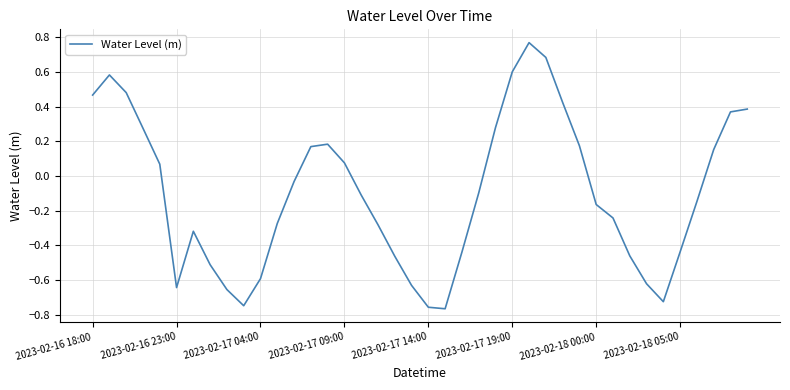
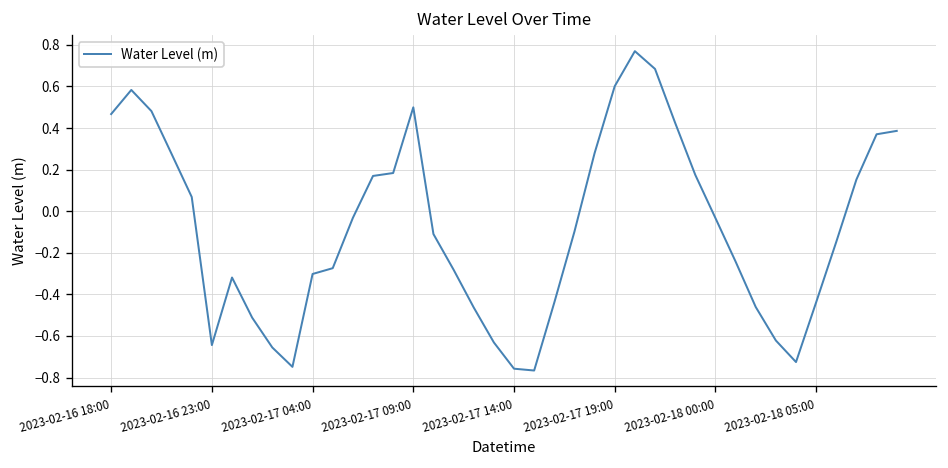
  {
    "2023-02-16 18:00": 0.47,
    "2023-02-16 23:00": -0.64,
-   "2023-02-17 04:00": -0.59,
-   "2023-02-17 09:00": 0.08,
+   "2023-02-17 04:00": -0.30,
+   "2023-02-17 09:00": 0.50,
    "2023-02-17 14:00": -0.76,
    "2023-02-17 19:00": 0.60,
-   "2023-02-18 00:00": -0.16,
+   "2023-02-18 00:00": -0.03,
    "2023-02-18 05:00": -0.44
  }
